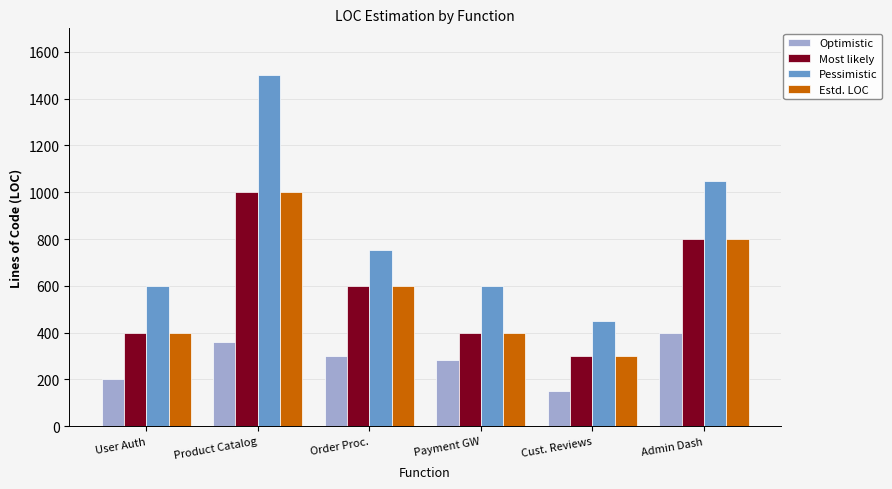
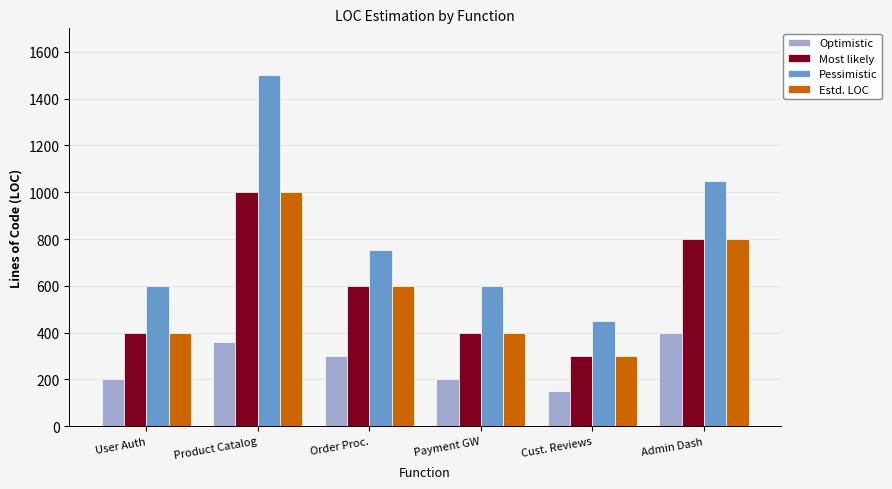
  {
    "Optimistic": {
      "User Auth": 200,
      "Product Catalog": 360,
      "Order Proc.": 300,
-     "Payment GW": 280,
+     "Payment GW": 200,
      "Cust. Reviews": 150,
      "Admin Dash": 400
    },
    "Most likely": {
      "User Auth": 400,
      "Product Catalog": 1000,
      "Order Proc.": 600,
      "Payment GW": 400,
      "Cust. Reviews": 300,
      "Admin Dash": 800
    },
    "Pessimistic": {
      "User Auth": 600,
      "Product Catalog": 1500,
      "Order Proc.": 750,
      "Payment GW": 600,
      "Cust. Reviews": 450,
      "Admin Dash": 1050
    },
    "Estd. LOC": {
      "User Auth": 400,
      "Product Catalog": 1000,
      "Order Proc.": 600,
      "Payment GW": 400,
      "Cust. Reviews": 300,
      "Admin Dash": 800
    }
  }
